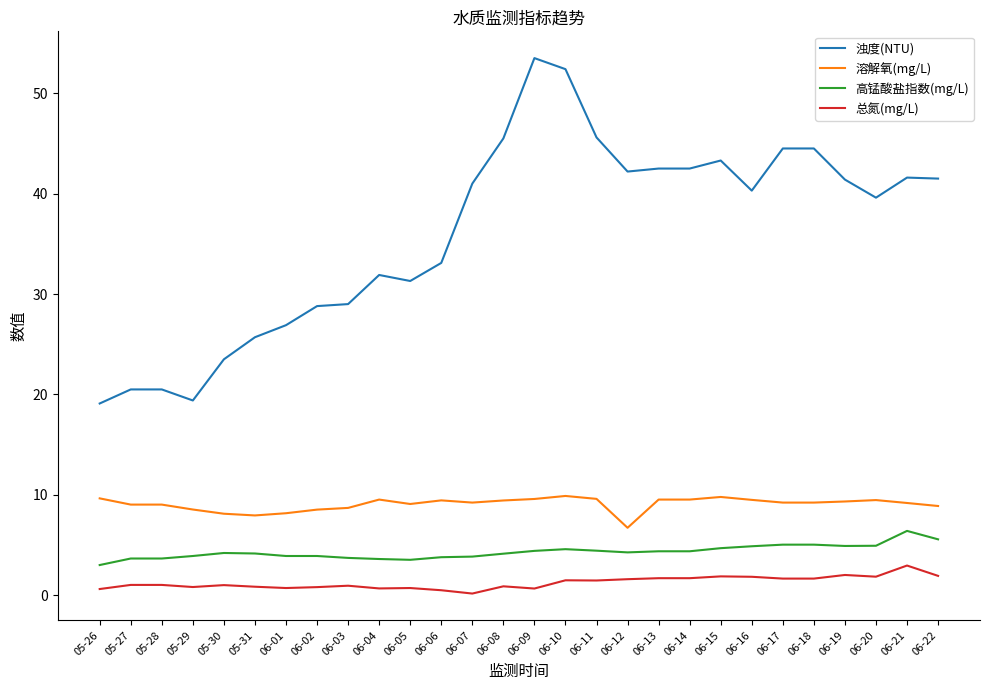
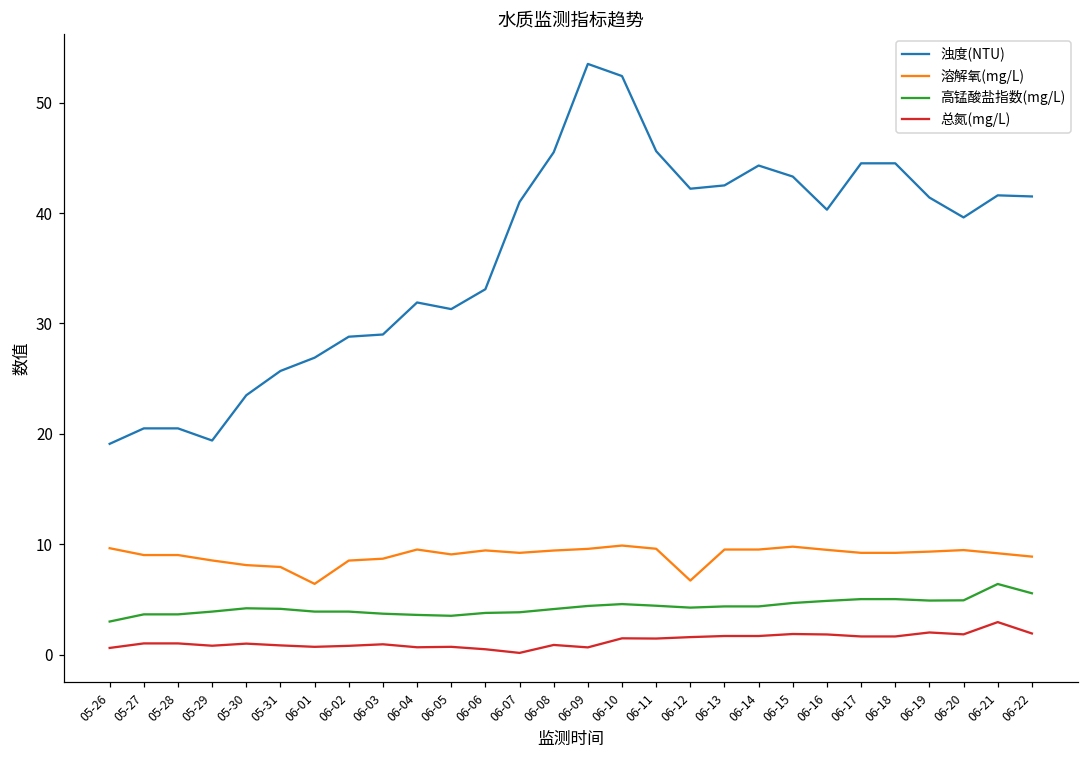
  {
    "浊度(NTU)": {
      "05-26": 19.1,
      "05-27": 20.5,
      "05-28": 20.5,
      "05-29": 19.4,
      "05-30": 23.5,
      "05-31": 25.7,
      "06-01": 26.9,
      "06-02": 28.8,
      "06-03": 29.0,
      "06-04": 31.9,
      "06-05": 31.3,
      "06-06": 33.1,
      "06-07": 41.0,
      "06-08": 45.5,
      "06-09": 53.5,
      "06-10": 52.4,
      "06-11": 45.6,
      "06-12": 42.2,
      "06-13": 42.5,
-     "06-14": 42.5,
+     "06-14": 44.3,
      "06-15": 43.3,
      "06-16": 40.3,
      "06-17": 44.5,
      "06-18": 44.5,
      "06-19": 41.4,
      "06-20": 39.6,
      "06-21": 41.6,
      "06-22": 41.5
    },
    "溶解氧(mg/L)": {
      "05-26": 9.7,
      "05-27": 9.0,
      "05-28": 9.0,
      "05-29": 8.5,
      "05-30": 8.1,
      "05-31": 8.0,
-     "06-01": 8.2,
+     "06-01": 6.4,
      "06-02": 8.5,
      "06-03": 8.7,
      "06-04": 9.5,
      "06-05": 9.1,
      "06-06": 9.5,
      "06-07": 9.2,
      "06-08": 9.4,
      "06-09": 9.6,
      "06-10": 9.9,
      "06-11": 9.6,
      "06-12": 6.7,
      "06-13": 9.5,
      "06-14": 9.5,
      "06-15": 9.8,
      "06-16": 9.5,
      "06-17": 9.2,
      "06-18": 9.2,
      "06-19": 9.3,
      "06-20": 9.5,
      "06-21": 9.2,
      "06-22": 8.9
    },
    "高锰酸盐指数(mg/L)": {
      "05-26": 3.0,
      "05-27": 3.7,
      "05-28": 3.7,
      "05-29": 3.9,
      "05-30": 4.2,
      "05-31": 4.2,
      "06-01": 3.9,
      "06-02": 3.9,
      "06-03": 3.7,
      "06-04": 3.6,
      "06-05": 3.5,
      "06-06": 3.8,
      "06-07": 3.9,
      "06-08": 4.1,
      "06-09": 4.4,
      "06-10": 4.6,
      "06-11": 4.4,
      "06-12": 4.3,
      "06-13": 4.4,
      "06-14": 4.4,
      "06-15": 4.7,
      "06-16": 4.9,
      "06-17": 5.0,
      "06-18": 5.0,
      "06-19": 4.9,
      "06-20": 4.9,
      "06-21": 6.4,
      "06-22": 5.6
    },
    "总氮(mg/L)": {
      "05-26": 0.6,
      "05-27": 1.0,
      "05-28": 1.0,
      "05-29": 0.8,
      "05-30": 1.0,
      "05-31": 0.9,
      "06-01": 0.7,
      "06-02": 0.8,
      "06-03": 1.0,
      "06-04": 0.7,
      "06-05": 0.7,
      "06-06": 0.5,
      "06-07": 0.2,
      "06-08": 0.9,
      "06-09": 0.7,
      "06-10": 1.5,
      "06-11": 1.5,
      "06-12": 1.6,
      "06-13": 1.7,
      "06-14": 1.7,
      "06-15": 1.9,
      "06-16": 1.8,
      "06-17": 1.7,
      "06-18": 1.7,
      "06-19": 2.0,
      "06-20": 1.9,
      "06-21": 3.0,
      "06-22": 1.9
    }
  }
